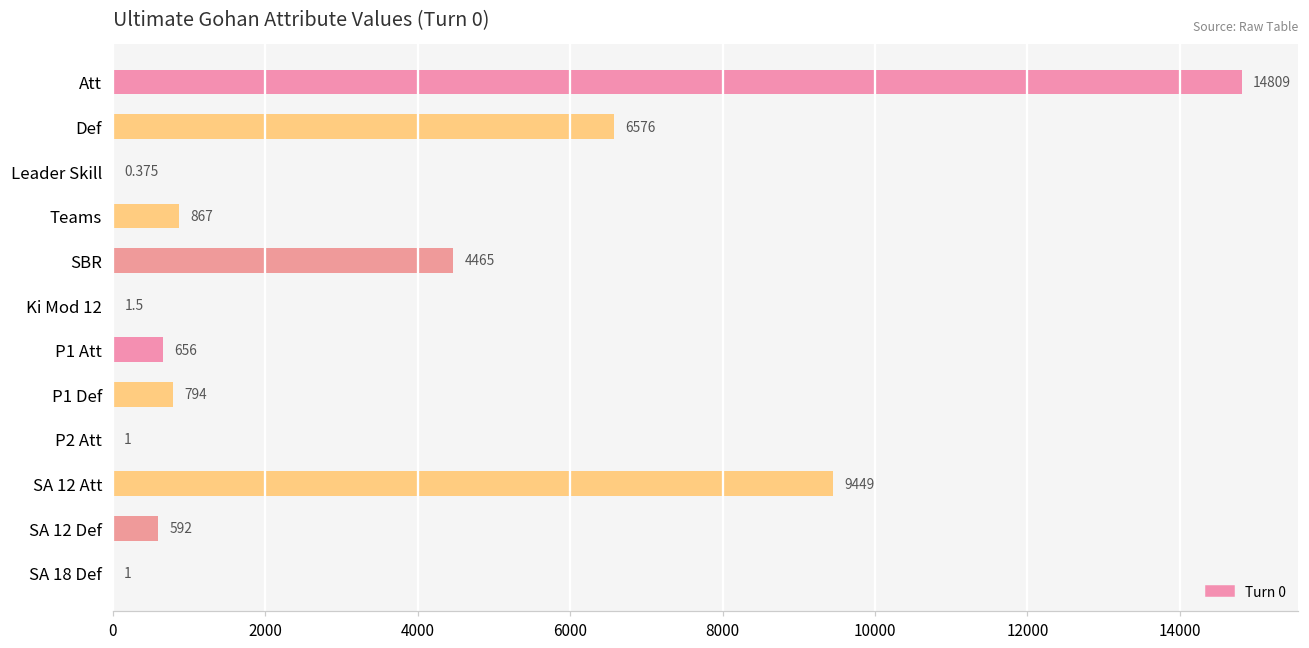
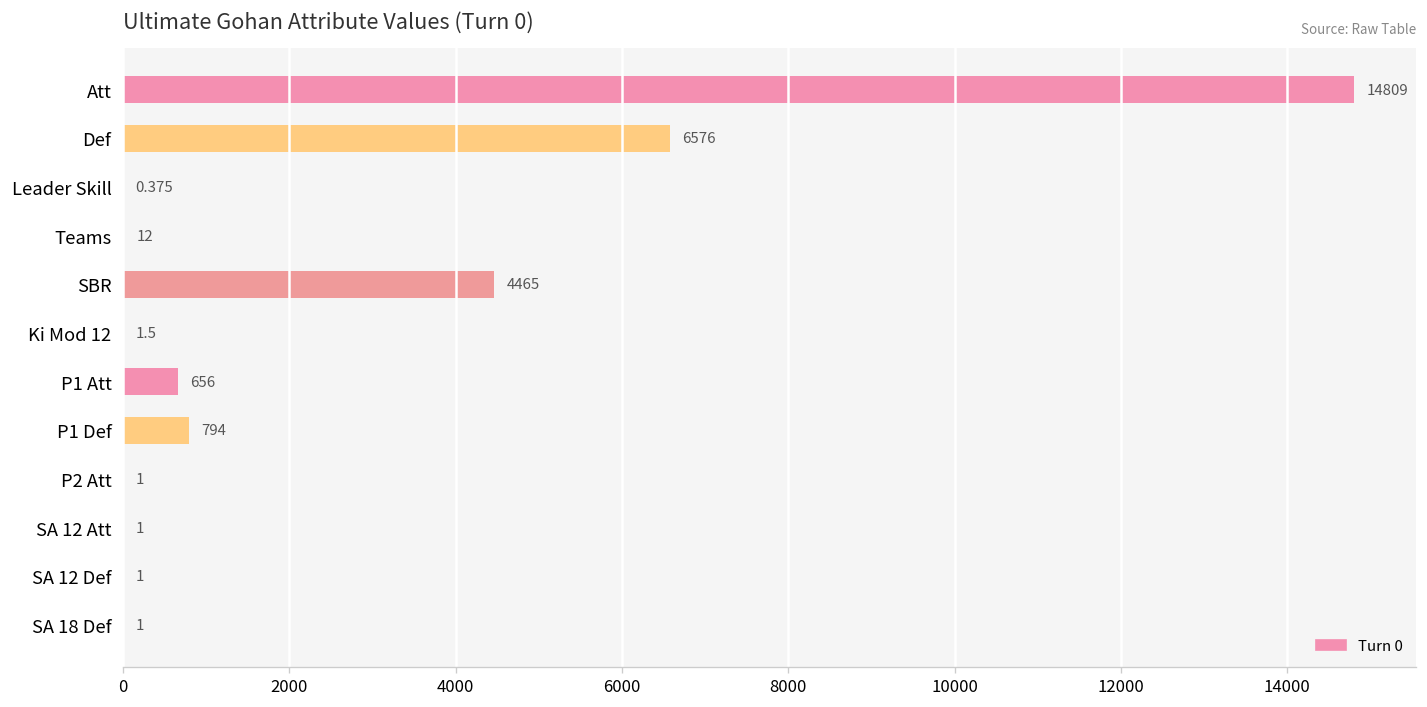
  {
    "Att": 14809,
    "Def": 6576,
    "Leader Skill": 0.375,
-   "Teams": 867,
+   "Teams": 12,
    "SBR": 4465,
    "Ki Mod 12": 1.5,
    "P1 Att": 656,
    "P1 Def": 794,
    "P2 Att": 1,
-   "SA 12 Att": 9449,
-   "SA 12 Def": 592,
+   "SA 12 Att": 1,
+   "SA 12 Def": 1,
    "SA 18 Def": 1
  }
